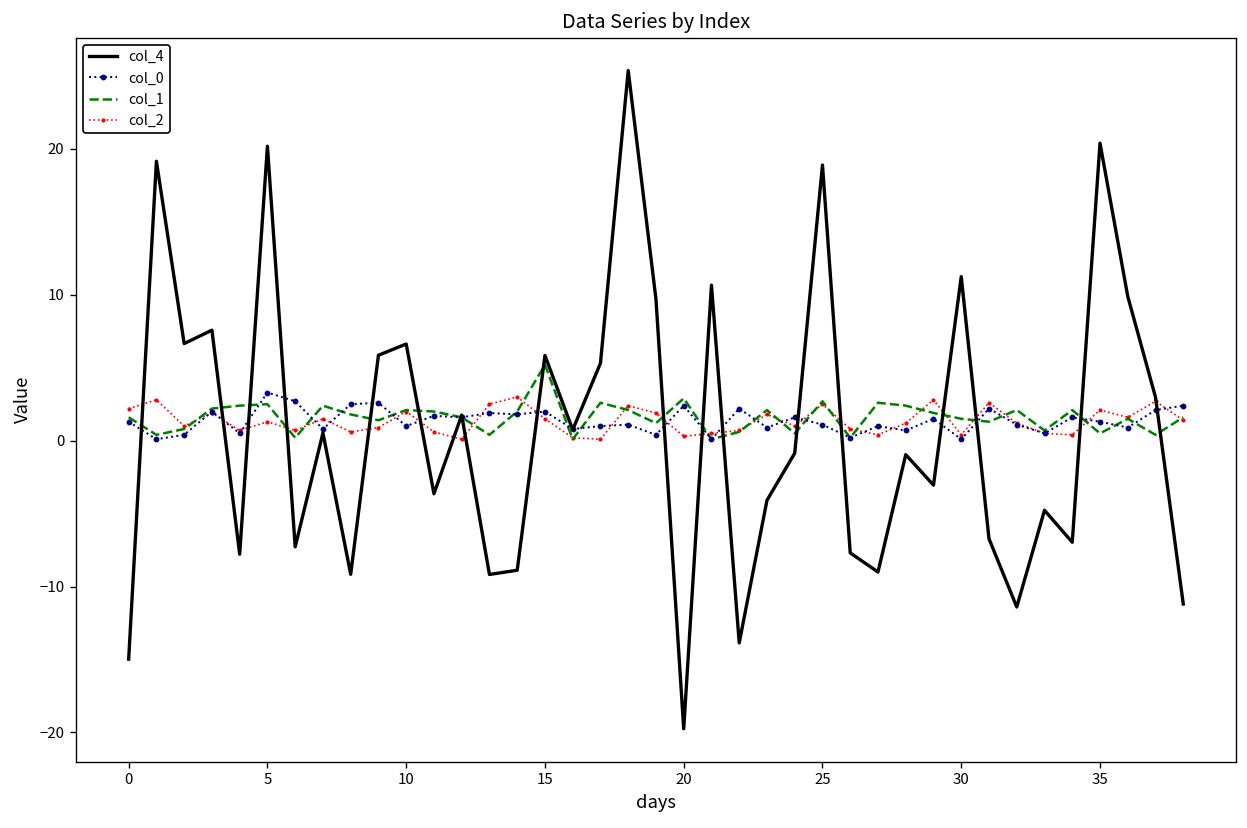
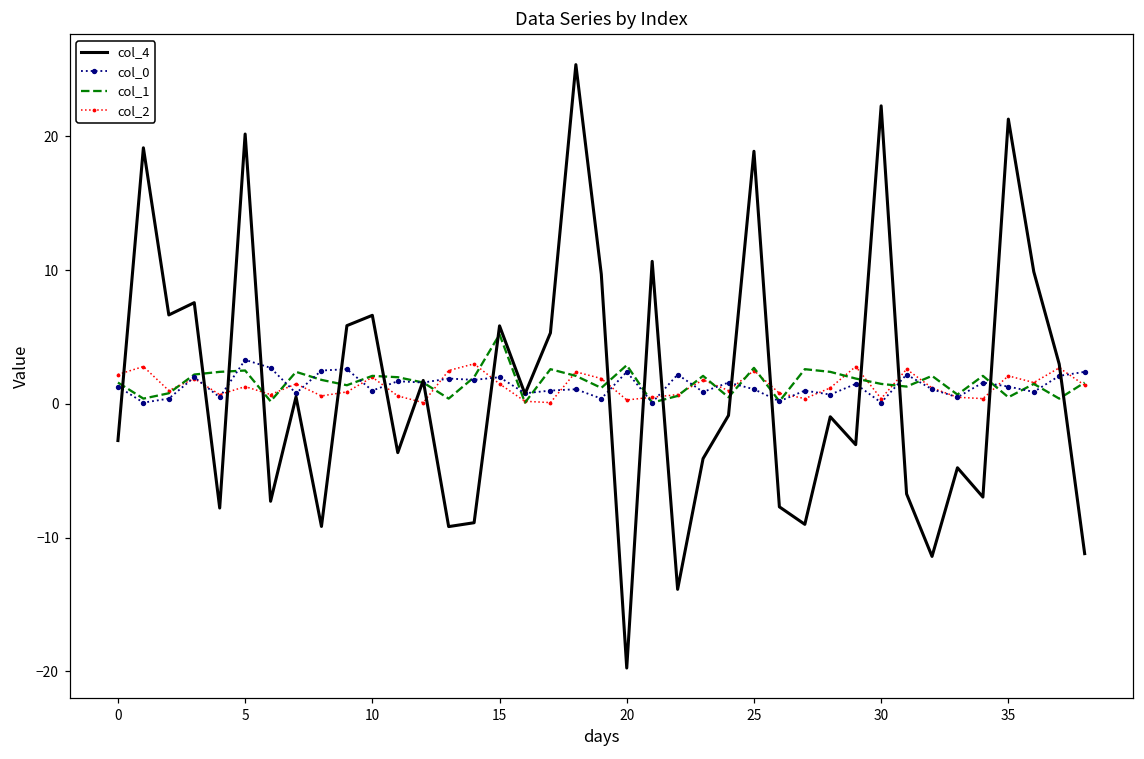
  {
    "col_4": {
-     "0": -15.0,
+     "0": -2.7,
      "5": 20.2,
      "10": 6.6,
      "15": 5.8,
      "20": -19.7,
      "25": 18.9,
-     "30": 11.2,
-     "35": 20.4
+     "30": 22.3,
+     "35": 21.3
    },
    "col_0": {
      "0": 1.3,
      "5": 3.3,
      "10": 1.0,
      "15": 2.0,
      "20": 2.4,
      "25": 1.1,
      "30": 0.1,
      "35": 1.3
    },
    "col_1": {
      "0": 1.6,
      "5": 2.5,
      "15": 5.2,
      "20": 2.9,
      "30": 1.5,
      "35": 0.5
    },
    "col_2": {
      "0": 2.2,
      "5": 1.3,
      "15": 1.5,
      "20": 0.3,
      "30": 0.4,
      "35": 2.1
    }
  }
